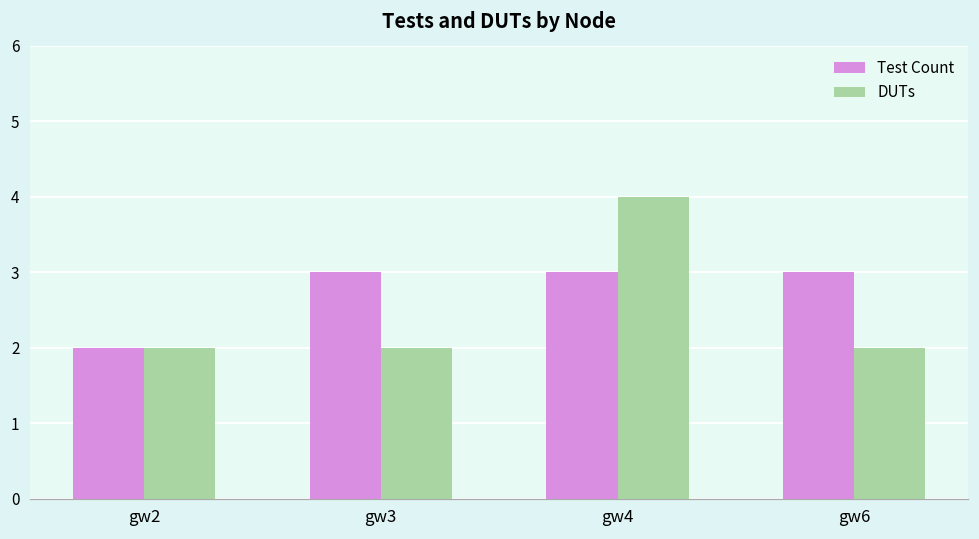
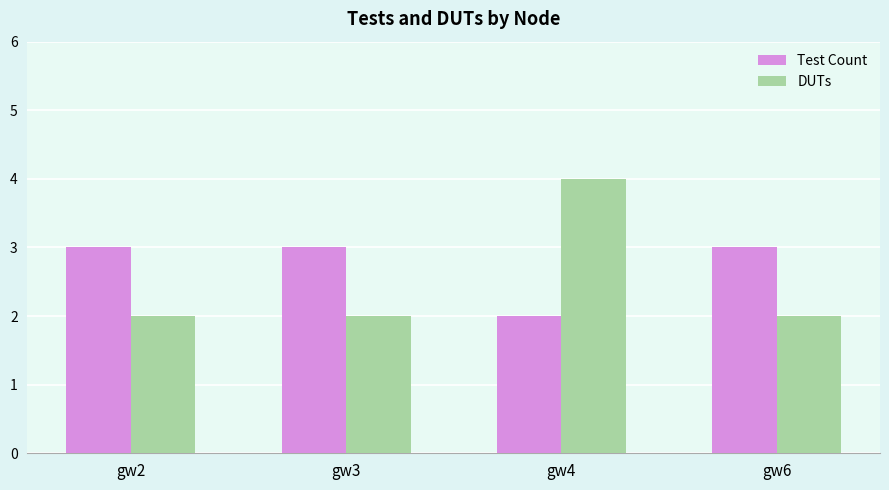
  {
    "Test Count": {
-     "gw2": 2,
+     "gw2": 3,
      "gw3": 3,
-     "gw4": 3,
+     "gw4": 2,
      "gw6": 3
    },
    "DUTs": {
      "gw2": 2,
      "gw3": 2,
      "gw4": 4,
      "gw6": 2
    }
  }
